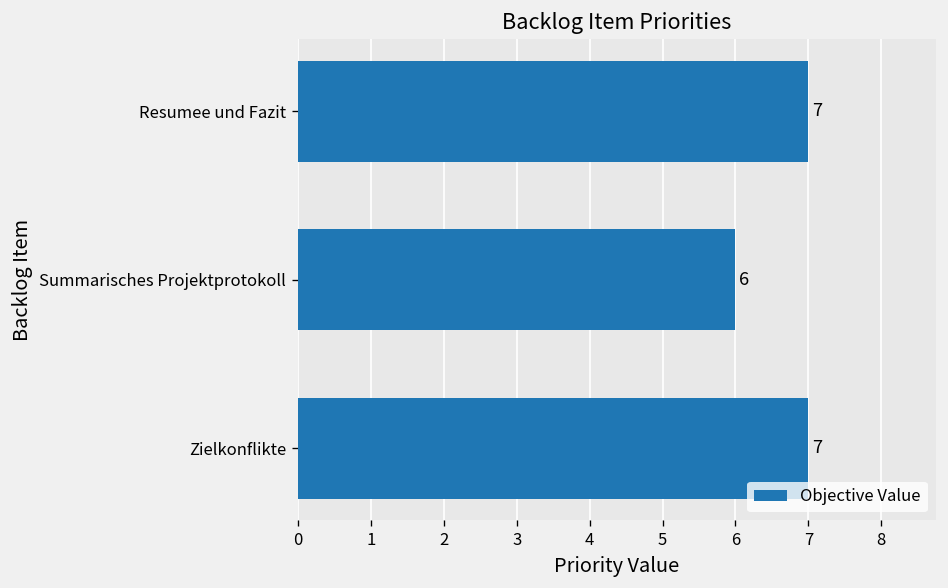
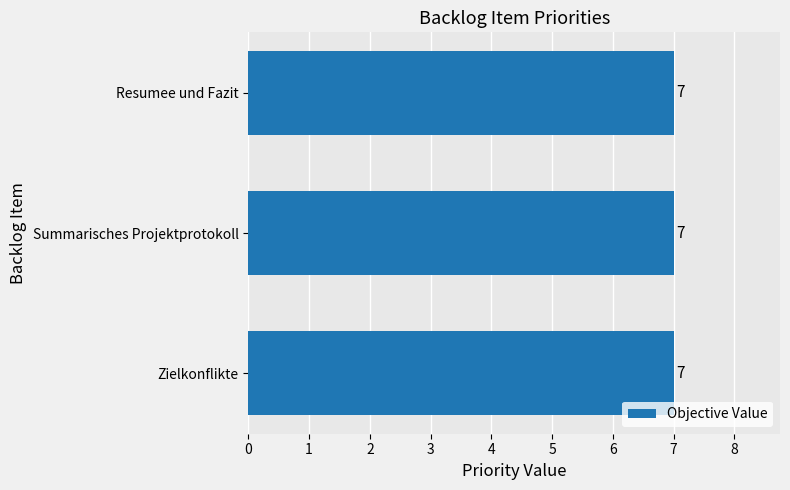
  {
    "Resumee und Fazit": 7,
-   "Summarisches Projektprotokoll": 6,
+   "Summarisches Projektprotokoll": 7,
    "Zielkonflikte": 7
  }
